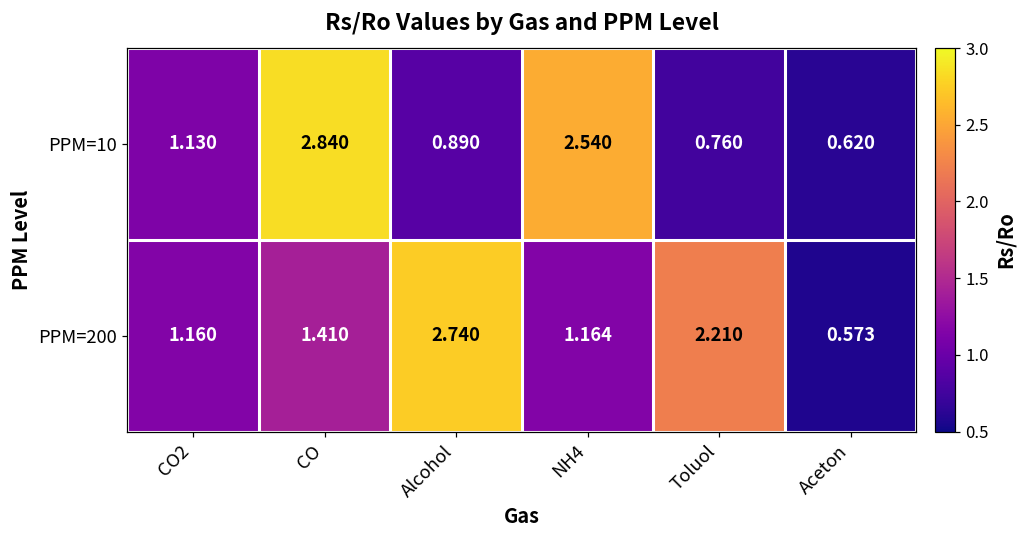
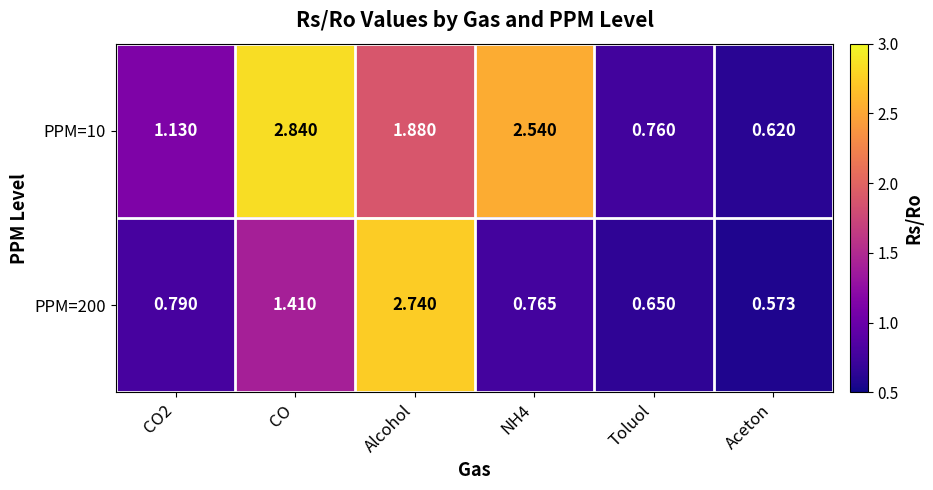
  {
    "PPM=10": {
      "CO2": 1.130,
      "CO": 2.840,
-     "Alcohol": 0.890,
+     "Alcohol": 1.880,
      "NH4": 2.540,
      "Toluol": 0.760,
      "Aceton": 0.620
    },
    "PPM=200": {
-     "CO2": 1.160,
+     "CO2": 0.790,
      "CO": 1.410,
      "Alcohol": 2.740,
-     "NH4": 1.164,
-     "Toluol": 2.210,
+     "NH4": 0.765,
+     "Toluol": 0.650,
      "Aceton": 0.573
    }
  }
